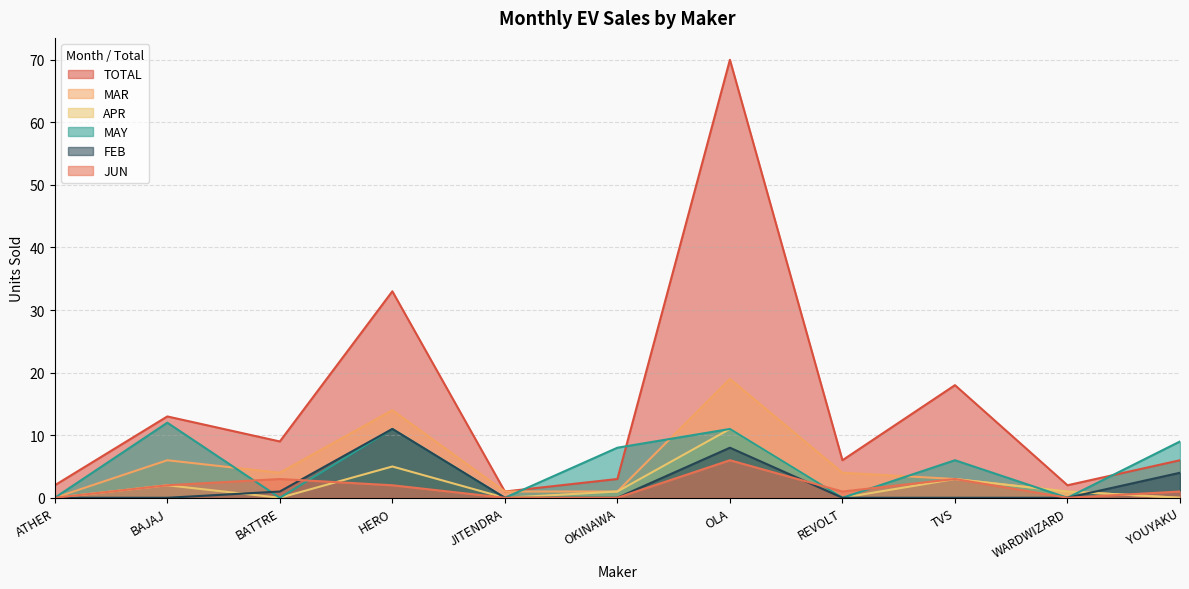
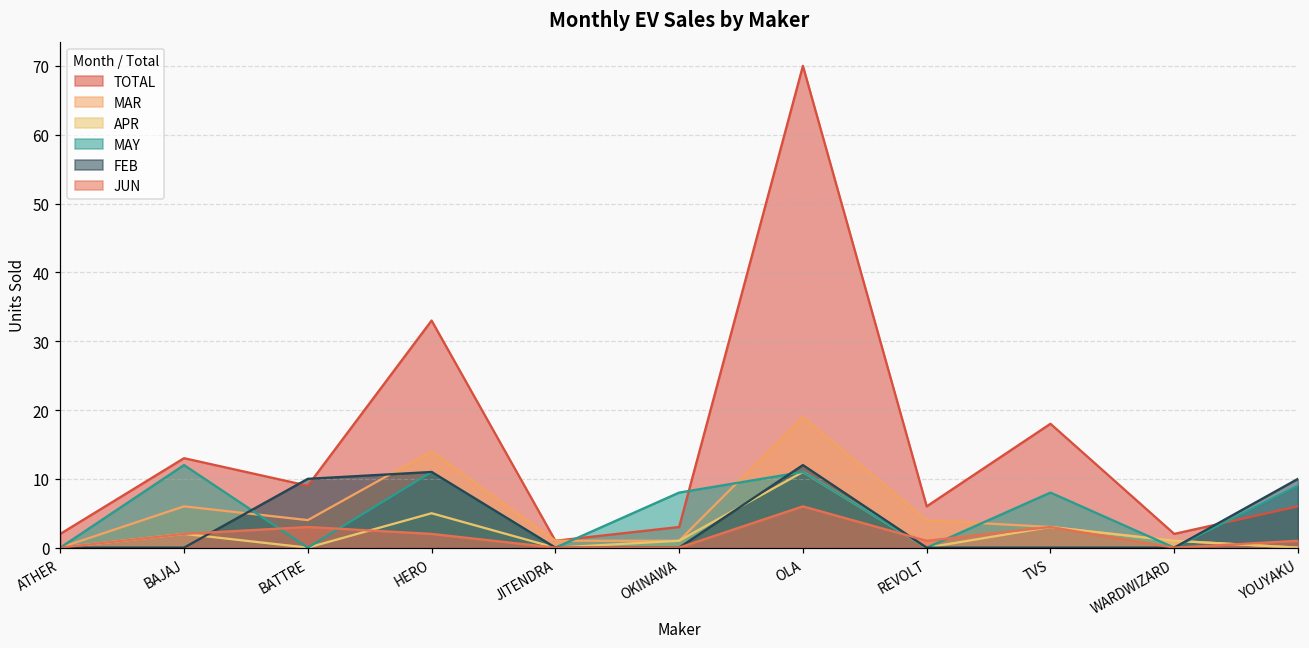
  {
    "MAY": {
      "BAJAJ": 12,
      "OKINAWA": 8,
-     "TVS": 6,
+     "TVS": 8,
      "YOUYAKU": 9
    },
    "FEB": {
      "BAJAJ": 0,
-     "BATTRE": 1,
-     "OLA": 8,
+     "BATTRE": 10,
+     "OLA": 12,
      "TVS": 0,
-     "YOUYAKU": 4
+     "YOUYAKU": 10
    }
  }
